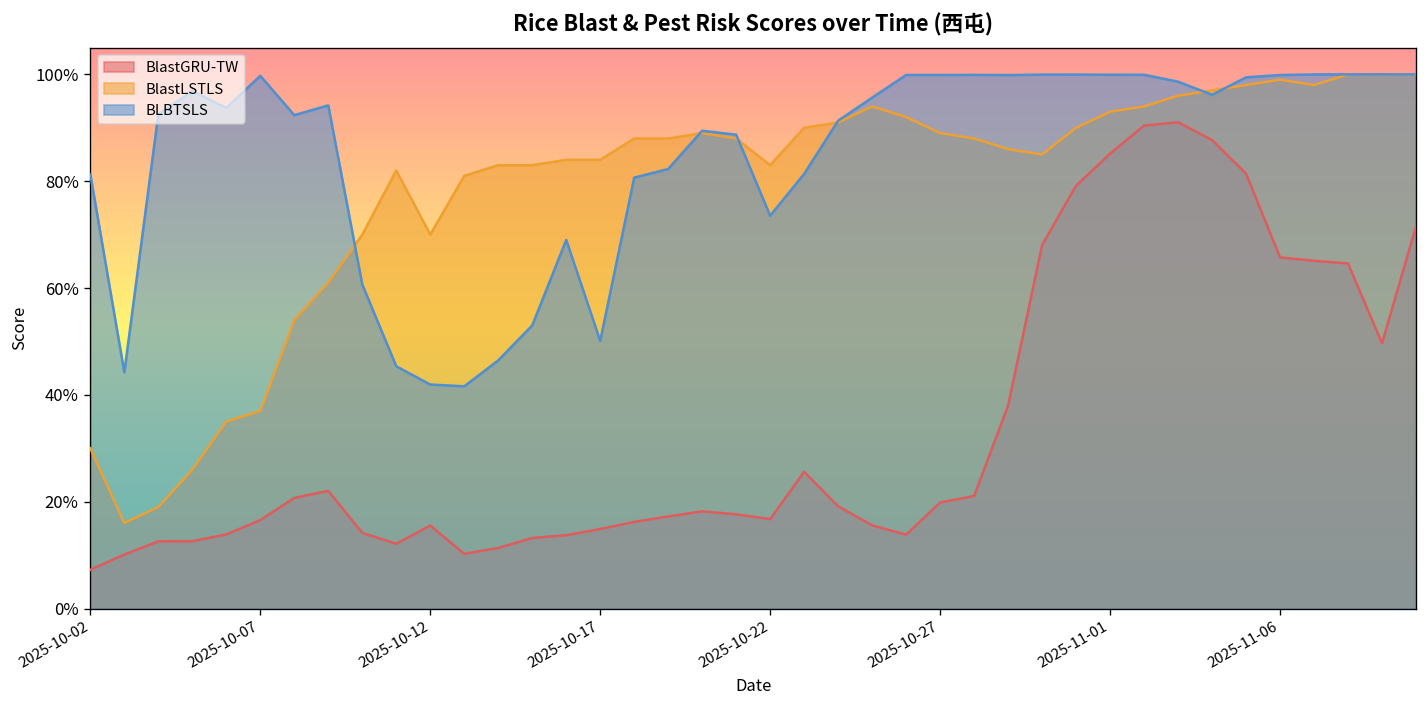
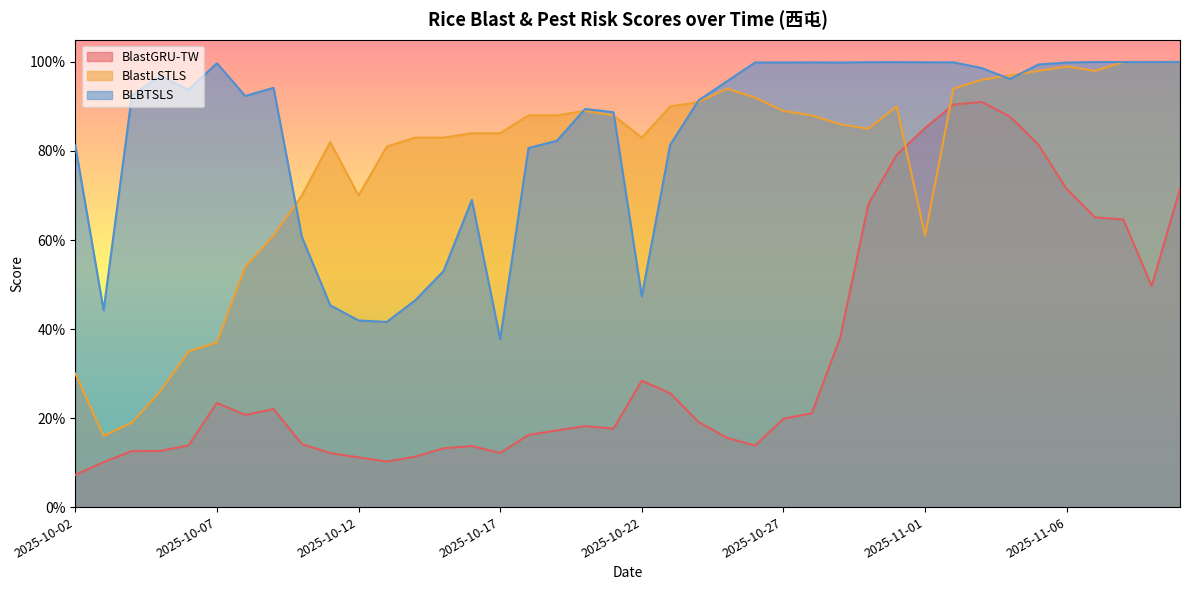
  {
    "BlastGRU-TW": {
      "2025-10-02": "7%",
-     "2025-10-07": "17%",
-     "2025-10-12": "16%",
-     "2025-10-17": "15%",
-     "2025-10-22": "17%",
+     "2025-10-07": "23%",
+     "2025-10-12": "11%",
+     "2025-10-17": "12%",
+     "2025-10-22": "28%",
      "2025-10-27": "20%",
      "2025-11-01": "85%",
-     "2025-11-06": "66%"
+     "2025-11-06": "71%"
    },
    "BlastLSTLS": {
      "2025-10-02": "30%",
      "2025-10-07": "37%",
      "2025-10-12": "70%",
      "2025-10-17": "84%",
      "2025-10-22": "83%",
      "2025-10-27": "89%",
-     "2025-11-01": "93%",
+     "2025-11-01": "61%",
      "2025-11-06": "99%"
    },
    "BLBTSLS": {
      "2025-10-02": "81%",
      "2025-10-07": "100%",
      "2025-10-12": "42%",
-     "2025-10-17": "50%",
-     "2025-10-22": "74%",
+     "2025-10-17": "38%",
+     "2025-10-22": "47%",
      "2025-10-27": "100%",
      "2025-11-01": "100%",
      "2025-11-06": "100%"
    }
  }
